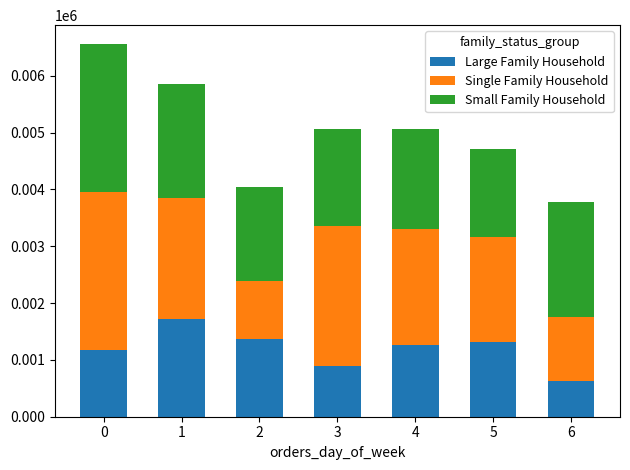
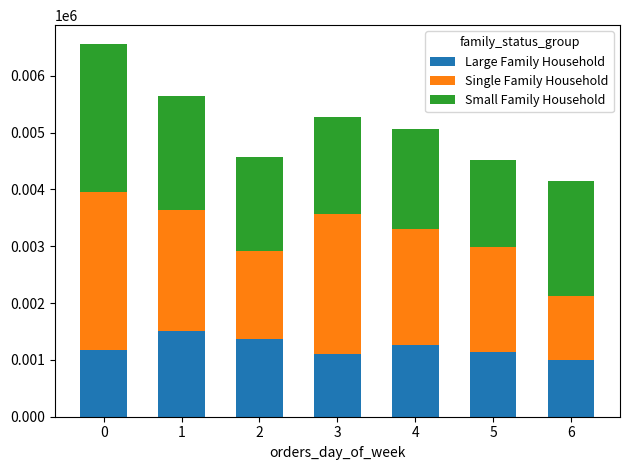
  {
    "Large Family Household": {
      "0": 1200,
-     "1": 1700,
+     "1": 1500,
      "2": 1400,
-     "3": 900,
+     "3": 1100,
      "4": 1300,
-     "5": 1300,
-     "6": 600
+     "5": 1100,
+     "6": 1000
    },
    "Single Family Household": {
      "0": 2800,
      "1": 2100,
-     "2": 1000,
+     "2": 1500,
      "3": 2500,
      "4": 2000,
      "5": 1800,
      "6": 1100
    },
    "Small Family Household": {
      "0": 2600,
      "1": 2000,
      "2": 1700,
      "3": 1700,
      "4": 1800,
      "5": 1500,
      "6": 2000
    }
  }
